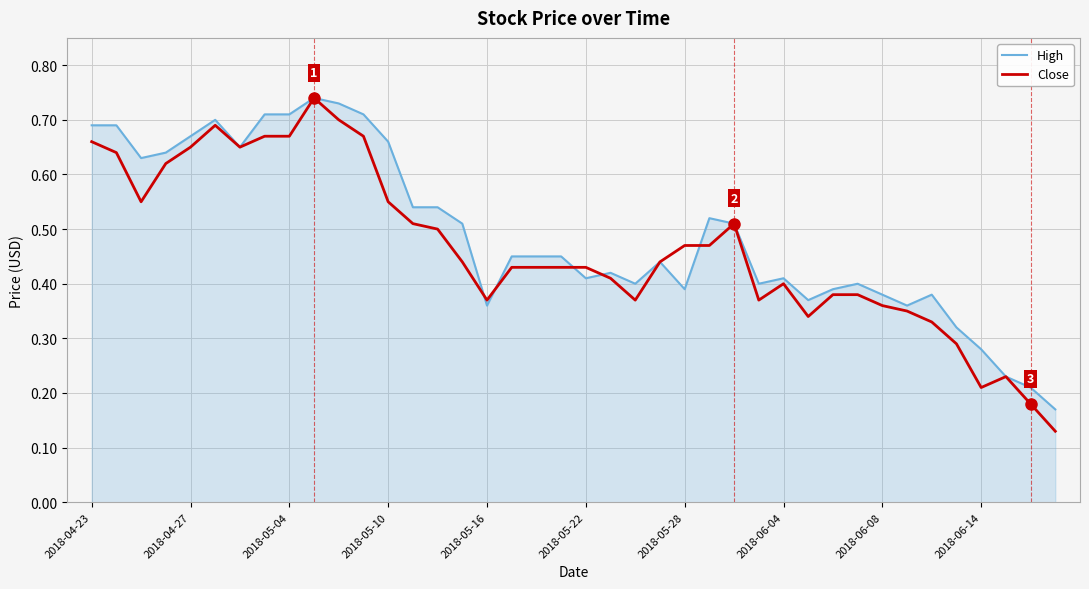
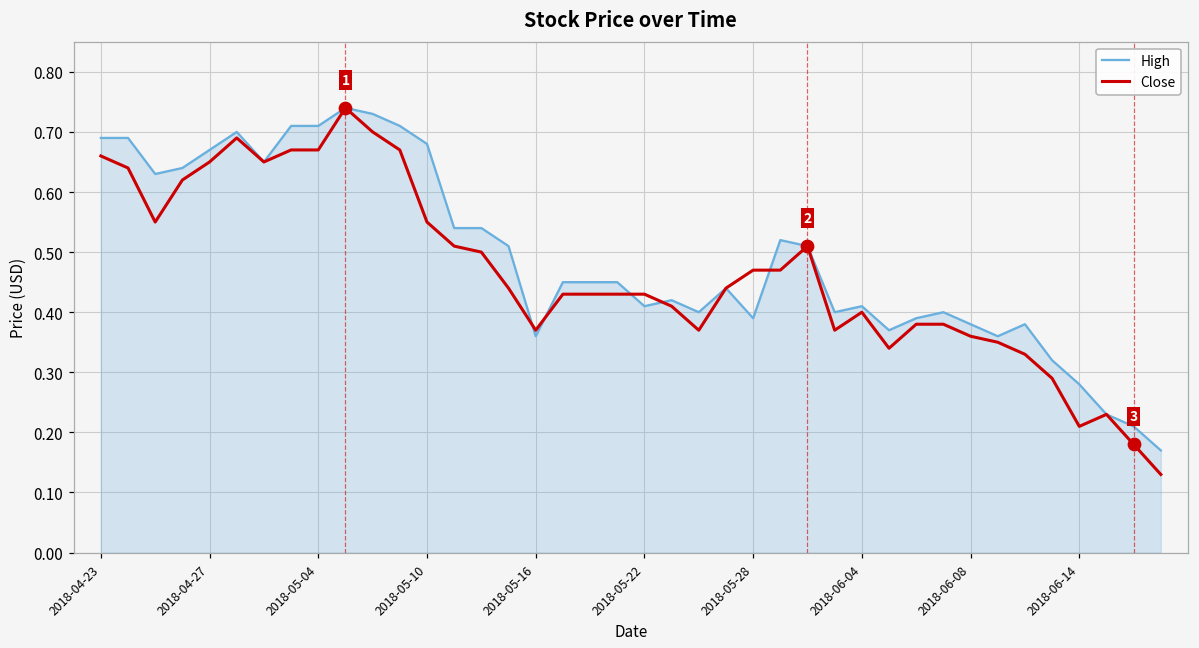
  {
    "High": {
      "2018-04-23": 0.69,
      "2018-04-27": 0.67,
      "2018-05-04": 0.71,
-     "2018-05-10": 0.66,
+     "2018-05-10": 0.68,
      "2018-05-16": 0.36,
      "2018-05-22": 0.41,
      "2018-05-28": 0.39,
      "2018-06-04": 0.41,
      "2018-06-08": 0.38,
      "2018-06-14": 0.28
    }
  }
